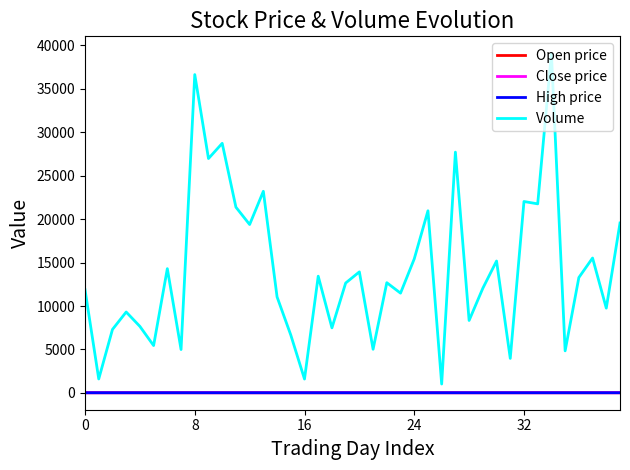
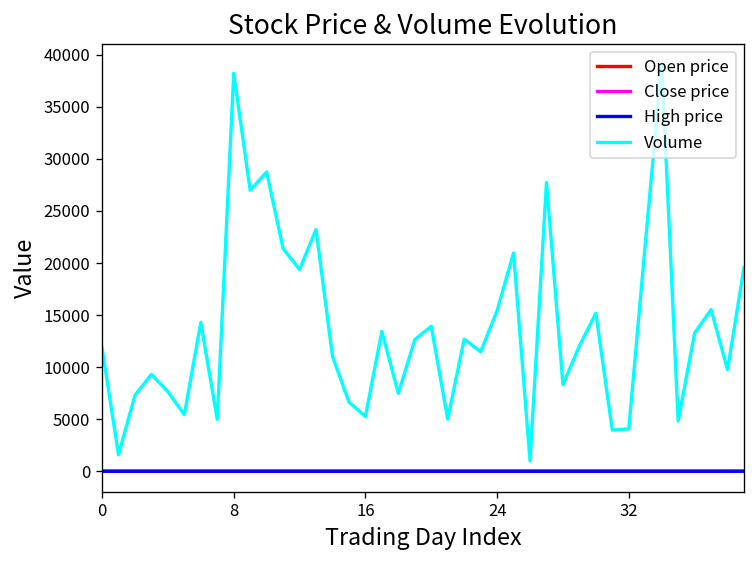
  {
    "High price": {
      "0": 0,
      "8": 0,
      "16": 0,
      "24": 0,
      "32": 0
    },
    "Volume": {
      "0": 12000,
-     "8": 37000,
-     "16": 2000,
+     "8": 38000,
+     "16": 5000,
      "24": 15000,
-     "32": 22000
+     "32": 4000
    }
  }
